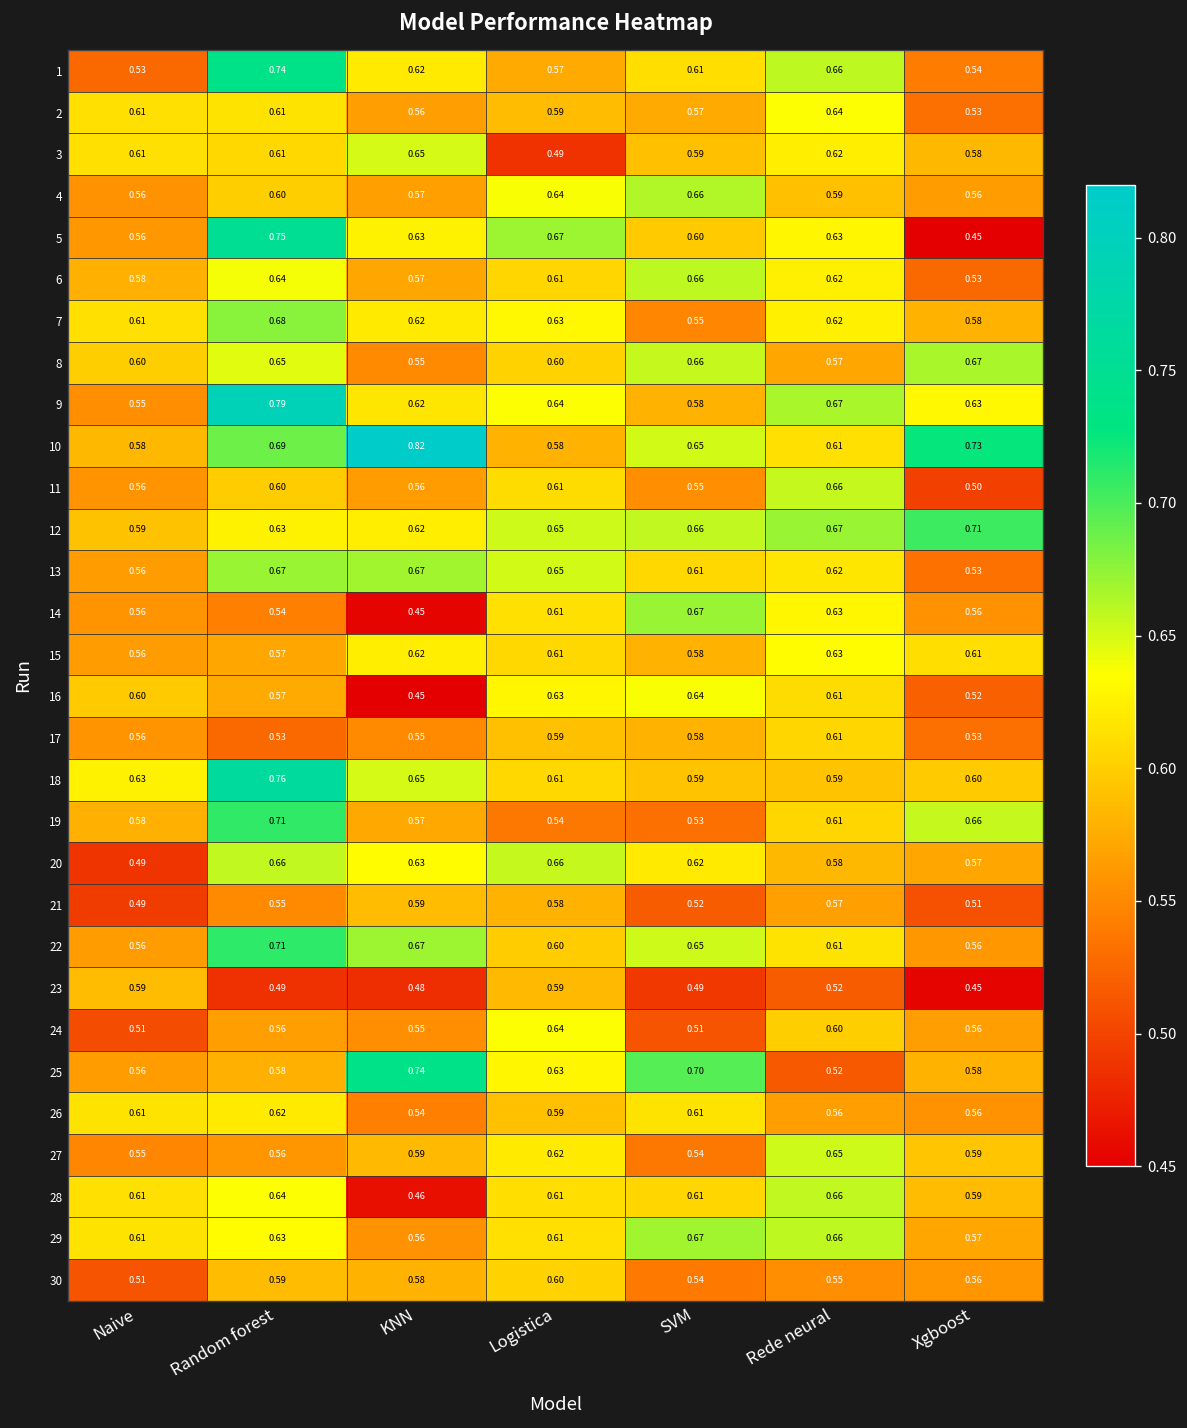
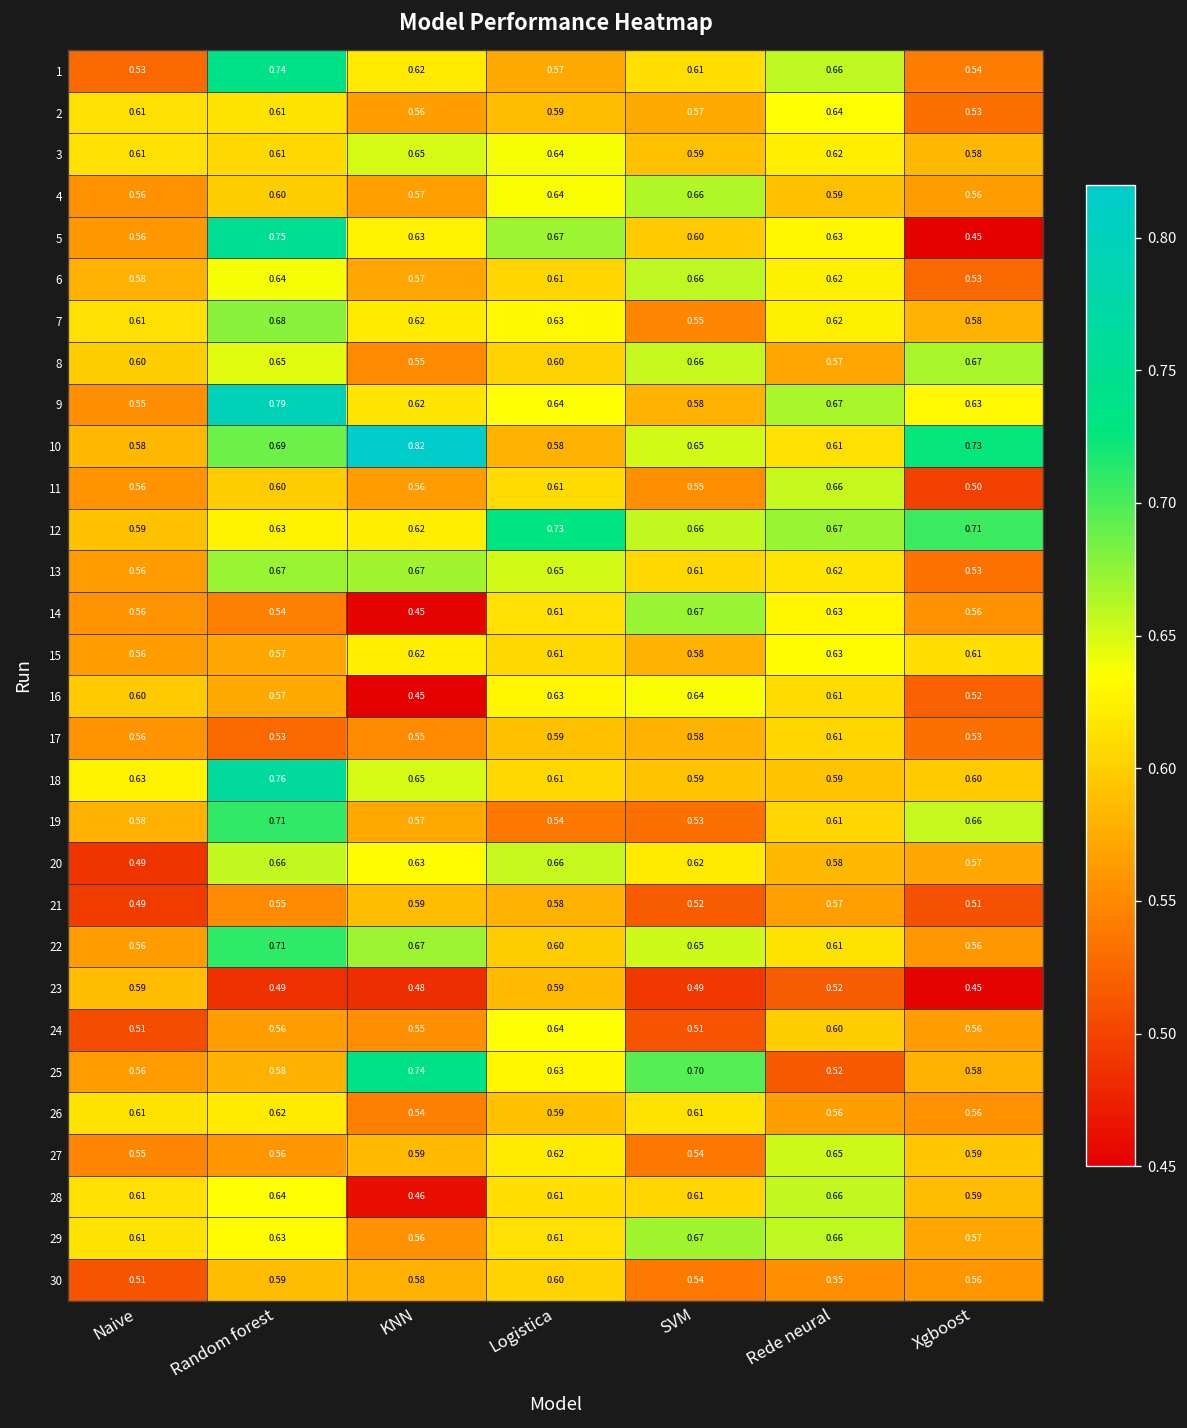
  {
    "3": {
      "Naive": 0.61,
      "Random forest": 0.61,
      "KNN": 0.65,
-     "Logistica": 0.49,
+     "Logistica": 0.64,
      "SVM": 0.59,
      "Rede neural": 0.62,
      "Xgboost": 0.58
    },
    "12": {
      "Naive": 0.59,
      "Random forest": 0.63,
      "KNN": 0.62,
-     "Logistica": 0.65,
+     "Logistica": 0.73,
      "SVM": 0.66,
      "Rede neural": 0.67,
      "Xgboost": 0.71
    }
  }
